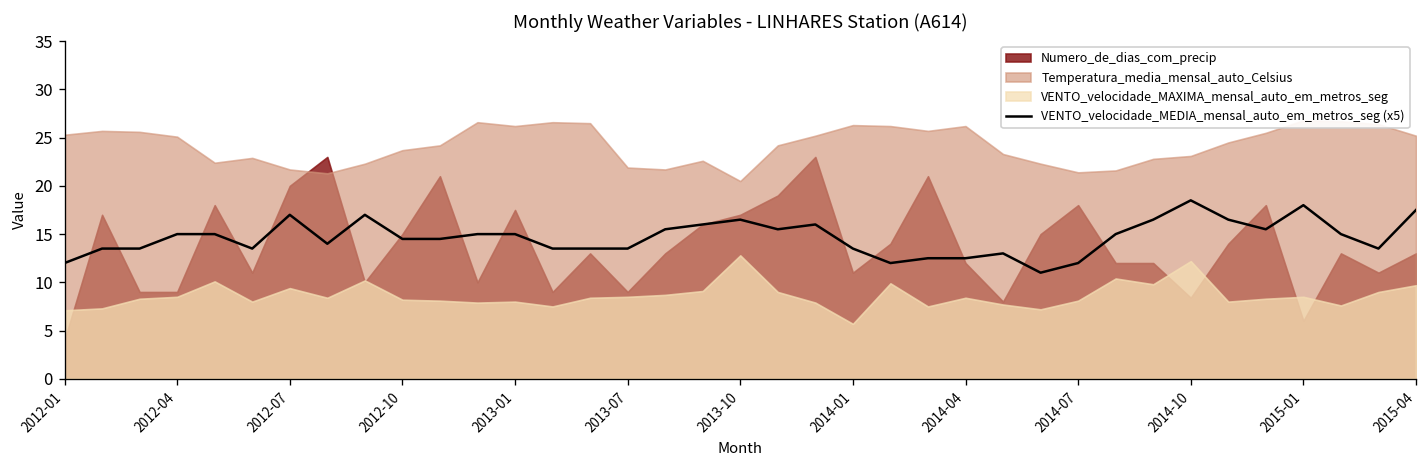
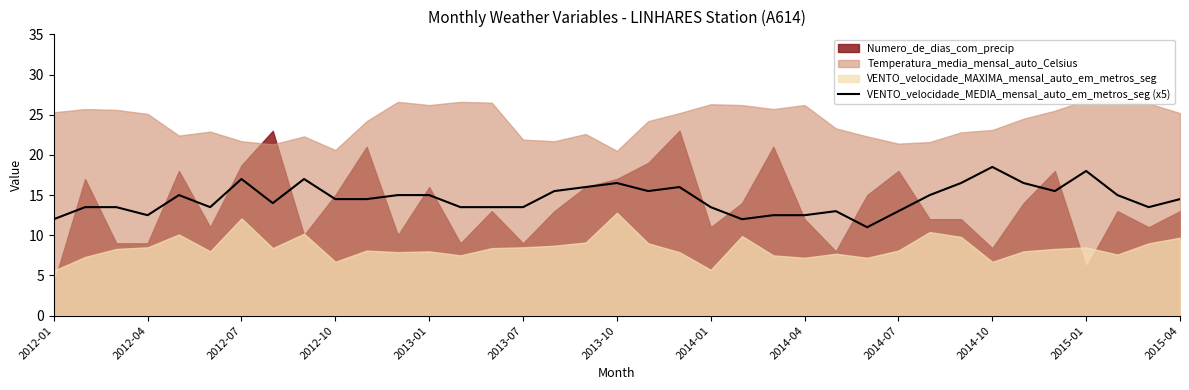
  {
    "VENTO_velocidade_MEDIA_mensal_auto_em_metros_seg (x5)": {
      "2012-01": 12,
-     "2012-04": 15,
+     "2012-04": 13,
      "2012-07": 17,
      "2012-10": 15,
      "2013-01": 15,
      "2013-07": 14,
      "2013-10": 17,
      "2014-01": 14,
      "2014-04": 13,
-     "2014-07": 12,
+     "2014-07": 13,
      "2014-10": 19,
      "2015-01": 18,
-     "2015-04": 18
+     "2015-04": 15
    },
    "Numero_de_dias_com_precip": {
      "2012-01": 4,
      "2012-04": 9,
-     "2012-07": 20,
+     "2012-07": 19,
      "2012-10": 15,
-     "2013-01": 18,
+     "2013-01": 16,
      "2013-07": 9,
      "2013-10": 17,
      "2014-01": 11,
      "2014-04": 12,
      "2014-07": 18,
      "2014-10": 8,
      "2015-01": 6,
      "2015-04": 13
    },
    "Temperatura_media_mensal_auto_Celsius": {
      "2012-01": 25,
      "2012-04": 25,
      "2012-07": 22,
-     "2012-10": 24,
+     "2012-10": 21,
      "2013-01": 26,
      "2013-07": 22,
      "2013-10": 21,
      "2014-01": 26,
      "2014-04": 26,
      "2014-07": 21,
      "2014-10": 23,
      "2015-04": 25
    },
    "VENTO_velocidade_MAXIMA_mensal_auto_em_metros_seg": {
-     "2012-01": 7,
+     "2012-01": 6,
      "2012-04": 9,
-     "2012-07": 9,
-     "2012-10": 8,
+     "2012-07": 12,
+     "2012-10": 7,
      "2013-01": 8,
      "2013-07": 9,
      "2013-10": 13,
      "2014-01": 6,
-     "2014-04": 8,
+     "2014-04": 7,
      "2014-07": 8,
-     "2014-10": 12,
+     "2014-10": 7,
      "2015-01": 9,
      "2015-04": 10
    }
  }
